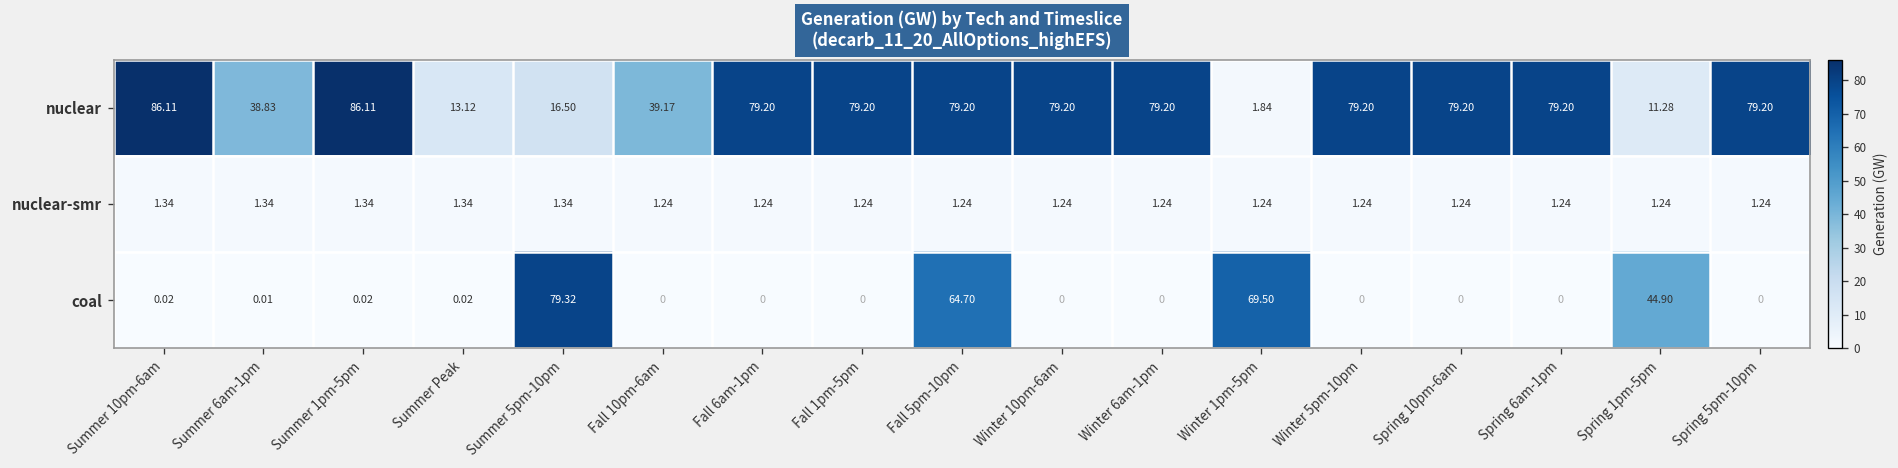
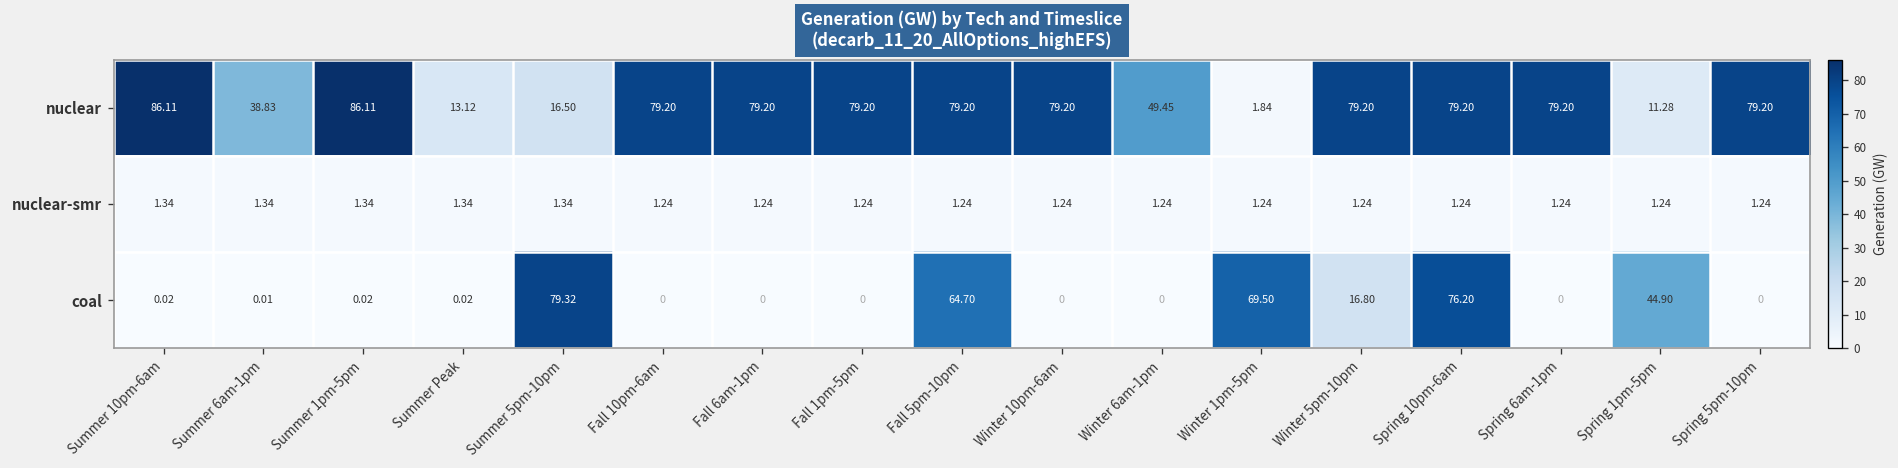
  {
    "nuclear": {
      "Summer 10pm-6am": 86.11,
      "Summer 6am-1pm": 38.83,
      "Summer 1pm-5pm": 86.11,
      "Summer Peak": 13.12,
      "Summer 5pm-10pm": 16.50,
-     "Fall 10pm-6am": 39.17,
+     "Fall 10pm-6am": 79.20,
      "Fall 6am-1pm": 79.20,
      "Fall 1pm-5pm": 79.20,
      "Fall 5pm-10pm": 79.20,
      "Winter 10pm-6am": 79.20,
-     "Winter 6am-1pm": 79.20,
+     "Winter 6am-1pm": 49.45,
      "Winter 1pm-5pm": 1.84,
      "Winter 5pm-10pm": 79.20,
      "Spring 10pm-6am": 79.20,
      "Spring 6am-1pm": 79.20,
      "Spring 1pm-5pm": 11.28,
      "Spring 5pm-10pm": 79.20
    },
    "nuclear-smr": {
      "Summer 10pm-6am": 1.34,
      "Summer 6am-1pm": 1.34,
      "Summer 1pm-5pm": 1.34,
      "Summer Peak": 1.34,
      "Summer 5pm-10pm": 1.34,
      "Fall 10pm-6am": 1.24,
      "Fall 6am-1pm": 1.24,
      "Fall 1pm-5pm": 1.24,
      "Fall 5pm-10pm": 1.24,
      "Winter 10pm-6am": 1.24,
      "Winter 6am-1pm": 1.24,
      "Winter 1pm-5pm": 1.24,
      "Winter 5pm-10pm": 1.24,
      "Spring 10pm-6am": 1.24,
      "Spring 6am-1pm": 1.24,
      "Spring 1pm-5pm": 1.24,
      "Spring 5pm-10pm": 1.24
    },
    "coal": {
      "Summer 10pm-6am": 0.02,
      "Summer 6am-1pm": 0.01,
      "Summer 1pm-5pm": 0.02,
      "Summer Peak": 0.02,
      "Summer 5pm-10pm": 79.32,
      "Fall 10pm-6am": 0,
      "Fall 6am-1pm": 0,
      "Fall 1pm-5pm": 0,
      "Fall 5pm-10pm": 64.70,
      "Winter 10pm-6am": 0,
      "Winter 6am-1pm": 0,
      "Winter 1pm-5pm": 69.50,
-     "Winter 5pm-10pm": 0,
-     "Spring 10pm-6am": 0,
+     "Winter 5pm-10pm": 16.80,
+     "Spring 10pm-6am": 76.20,
      "Spring 6am-1pm": 0,
      "Spring 1pm-5pm": 44.90,
      "Spring 5pm-10pm": 0
    }
  }
